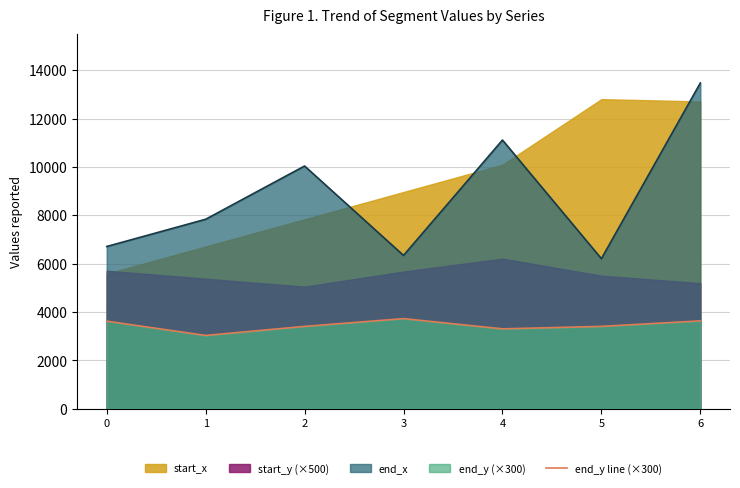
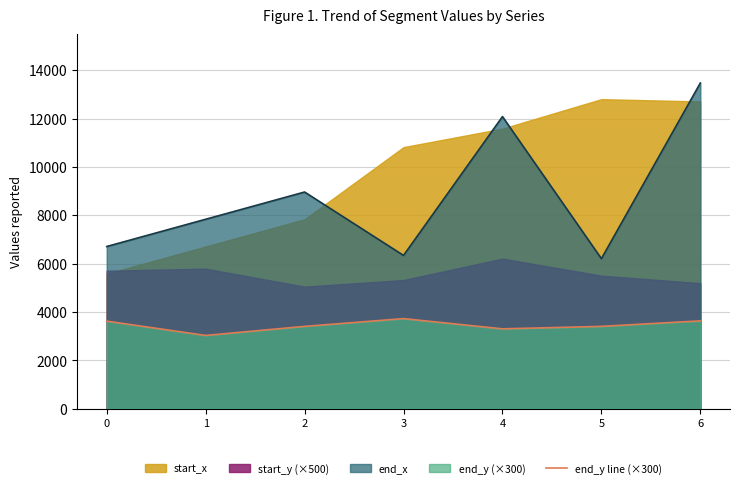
  {
    "start_x": {
      "0": 5600,
      "1": 6700,
      "2": 7800,
-     "3": 9000,
-     "4": 10100,
+     "3": 10800,
+     "4": 11600,
      "5": 12800,
      "6": 12700
    },
    "start_y (×500)": {
      "0": 5700,
-     "1": 5400,
+     "1": 5800,
      "2": 5000,
-     "3": 5700,
+     "3": 5300,
      "4": 6200,
      "5": 5500,
      "6": 5200
    },
    "end_x": {
      "0": 6700,
      "1": 7800,
-     "2": 10000,
+     "2": 9000,
      "3": 6300,
-     "4": 11100,
+     "4": 12100,
      "5": 6200,
      "6": 13500
    },
    "end_y (×300)": {
      "0": 3600,
      "1": 3000,
      "2": 3400,
      "3": 3700,
      "4": 3300,
      "5": 3400,
      "6": 3600
    }
  }
